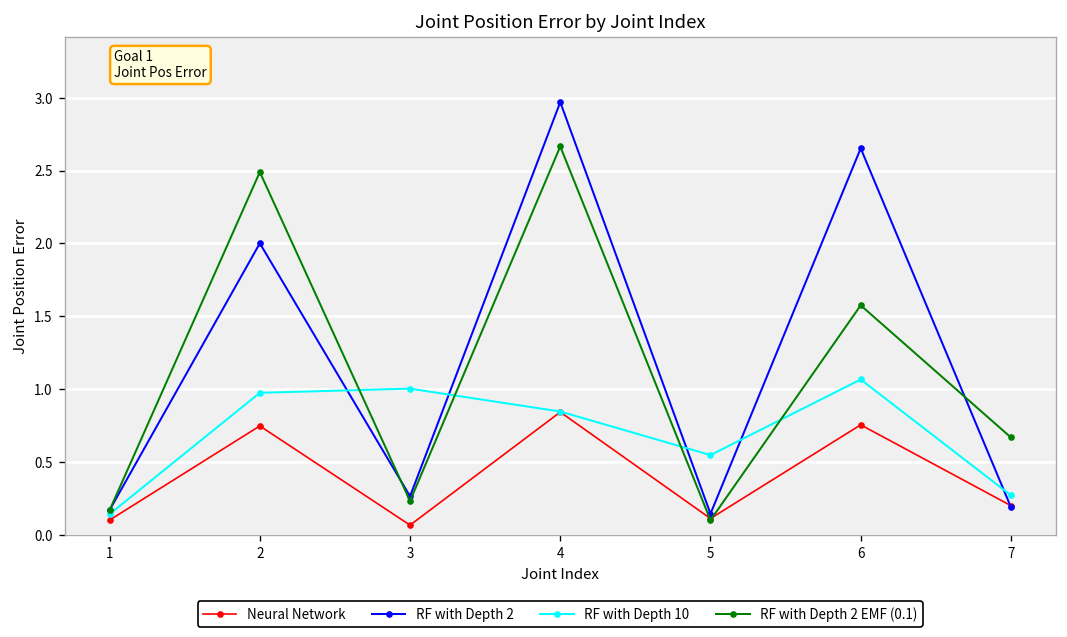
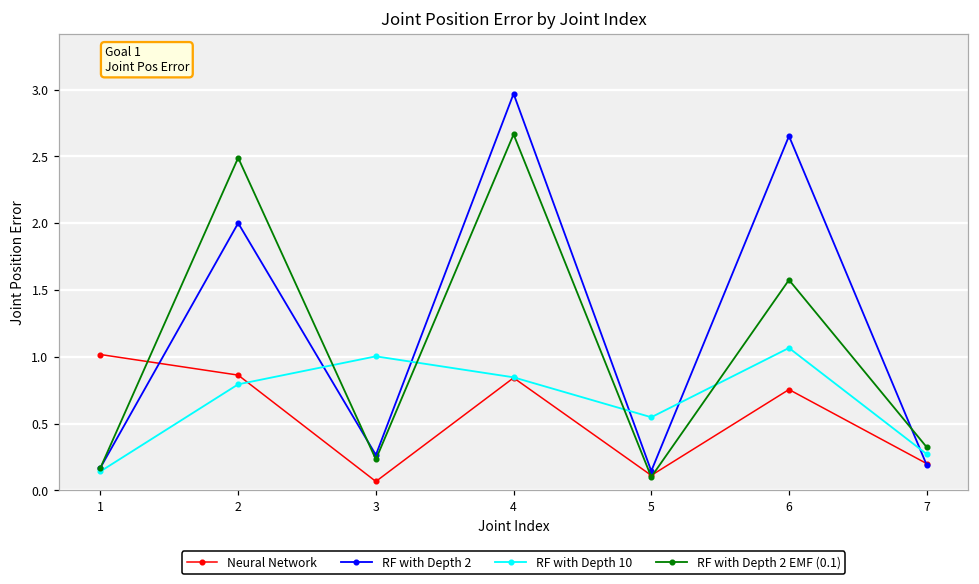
  {
    "Neural Network": {
-     "1": 0.10,
-     "2": 0.75,
+     "1": 1.02,
+     "2": 0.86,
      "3": 0.07,
      "6": 0.76
    },
    "RF with Depth 2": {
      "2": 2.00,
      "3": 0.26,
      "4": 2.97,
      "5": 0.14,
      "6": 2.65
    },
    "RF with Depth 10": {
      "1": 0.14,
-     "2": 0.97,
+     "2": 0.79,
      "3": 1.00,
      "5": 0.55,
      "6": 1.07,
      "7": 0.27
    },
    "RF with Depth 2 EMF (0.1)": {
      "2": 2.49,
      "3": 0.23,
      "4": 2.67,
      "6": 1.58,
-     "7": 0.67
+     "7": 0.32
    }
  }
